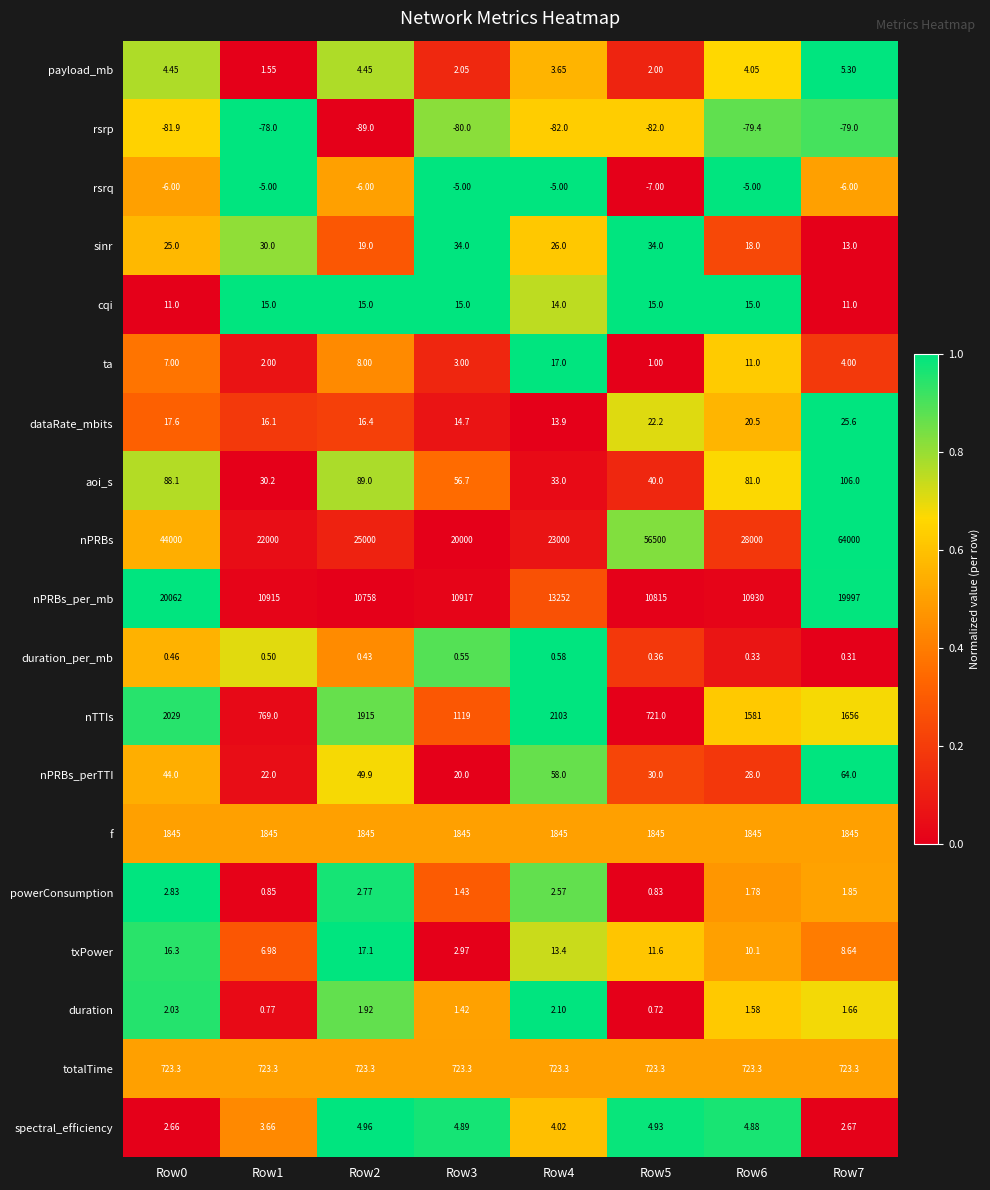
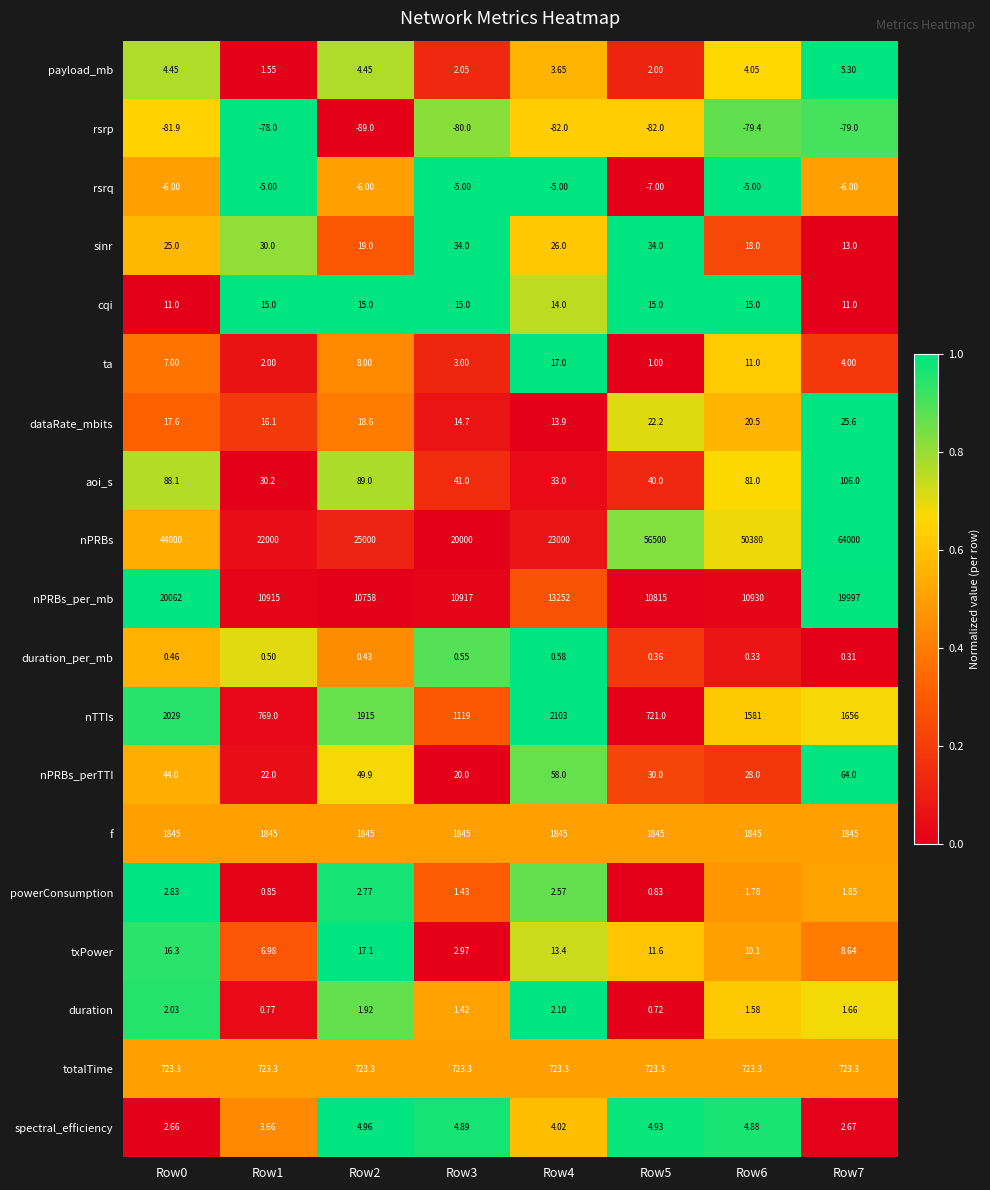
  {
    "payload_mb": {
      "Row0": 4.45,
      "Row1": 1.55,
      "Row2": 4.45,
      "Row3": 2.05,
      "Row4": 3.65,
      "Row5": 2.00,
      "Row6": 4.05,
      "Row7": 5.30
    },
    "rsrp": {
      "Row0": -81.9,
      "Row1": -78.0,
      "Row2": -89.0,
      "Row3": -80.0,
      "Row4": -82.0,
      "Row5": -82.0,
      "Row6": -79.4,
      "Row7": -79.0
    },
    "rsrq": {
      "Row0": -6.00,
      "Row1": -5.00,
      "Row2": -6.00,
      "Row3": -5.00,
      "Row4": -5.00,
      "Row5": -7.00,
      "Row6": -5.00,
      "Row7": -6.00
    },
    "sinr": {
      "Row0": 25.0,
      "Row1": 30.0,
      "Row2": 19.0,
      "Row3": 34.0,
      "Row4": 26.0,
      "Row5": 34.0,
      "Row6": 18.0,
      "Row7": 13.0
    },
    "cqi": {
      "Row0": 11.0,
      "Row1": 15.0,
      "Row2": 15.0,
      "Row3": 15.0,
      "Row4": 14.0,
      "Row5": 15.0,
      "Row6": 15.0,
      "Row7": 11.0
    },
    "ta": {
      "Row0": 7.00,
      "Row1": 2.00,
      "Row2": 8.00,
      "Row3": 3.00,
      "Row4": 17.0,
      "Row5": 1.00,
      "Row6": 11.0,
      "Row7": 4.00
    },
    "dataRate_mbits": {
      "Row0": 17.6,
      "Row1": 16.1,
-     "Row2": 16.4,
+     "Row2": 18.6,
      "Row3": 14.7,
      "Row4": 13.9,
      "Row5": 22.2,
      "Row6": 20.5,
      "Row7": 25.6
    },
    "aoi_s": {
      "Row0": 88.1,
      "Row1": 30.2,
      "Row2": 89.0,
-     "Row3": 56.7,
+     "Row3": 41.0,
      "Row4": 33.0,
      "Row5": 40.0,
      "Row6": 81.0,
      "Row7": 106.0
    },
    "nPRBs": {
      "Row0": 44000,
      "Row1": 22000,
      "Row2": 25000,
      "Row3": 20000,
      "Row4": 23000,
      "Row5": 56500,
-     "Row6": 28000,
+     "Row6": 50380,
      "Row7": 64000
    },
    "nPRBs_per_mb": {
      "Row0": 20062,
      "Row1": 10915,
      "Row2": 10758,
      "Row3": 10917,
      "Row4": 13252,
      "Row5": 10815,
      "Row6": 10930,
      "Row7": 19997
    },
    "duration_per_mb": {
      "Row0": 0.46,
      "Row1": 0.50,
      "Row2": 0.43,
      "Row3": 0.55,
      "Row4": 0.58,
      "Row5": 0.36,
      "Row6": 0.33,
      "Row7": 0.31
    },
    "nTTIs": {
      "Row0": 2029,
      "Row1": 769.0,
      "Row2": 1915,
      "Row3": 1119,
      "Row4": 2103,
      "Row5": 721.0,
      "Row6": 1581,
      "Row7": 1656
    },
    "nPRBs_perTTI": {
      "Row0": 44.0,
      "Row1": 22.0,
      "Row2": 49.9,
      "Row3": 20.0,
      "Row4": 58.0,
      "Row5": 30.0,
      "Row6": 28.0,
      "Row7": 64.0
    },
    "f": {
      "Row0": 1845,
      "Row1": 1845,
      "Row2": 1845,
      "Row3": 1845,
      "Row4": 1845,
      "Row5": 1845,
      "Row6": 1845,
      "Row7": 1845
    },
    "powerConsumption": {
      "Row0": 2.83,
      "Row1": 0.85,
      "Row2": 2.77,
      "Row3": 1.43,
      "Row4": 2.57,
      "Row5": 0.83,
      "Row6": 1.78,
      "Row7": 1.85
    },
    "txPower": {
      "Row0": 16.3,
      "Row1": 6.98,
      "Row2": 17.1,
      "Row3": 2.97,
      "Row4": 13.4,
      "Row5": 11.6,
      "Row6": 10.1,
      "Row7": 8.64
    },
    "duration": {
      "Row0": 2.03,
      "Row1": 0.77,
      "Row2": 1.92,
      "Row3": 1.42,
      "Row4": 2.10,
      "Row5": 0.72,
      "Row6": 1.58,
      "Row7": 1.66
    },
    "totalTime": {
      "Row0": 723.3,
      "Row1": 723.3,
      "Row2": 723.3,
      "Row3": 723.3,
      "Row4": 723.3,
      "Row5": 723.3,
      "Row6": 723.3,
      "Row7": 723.3
    },
    "spectral_efficiency": {
      "Row0": 2.66,
      "Row1": 3.66,
      "Row2": 4.96,
      "Row3": 4.89,
      "Row4": 4.02,
      "Row5": 4.93,
      "Row6": 4.88,
      "Row7": 2.67
    }
  }
